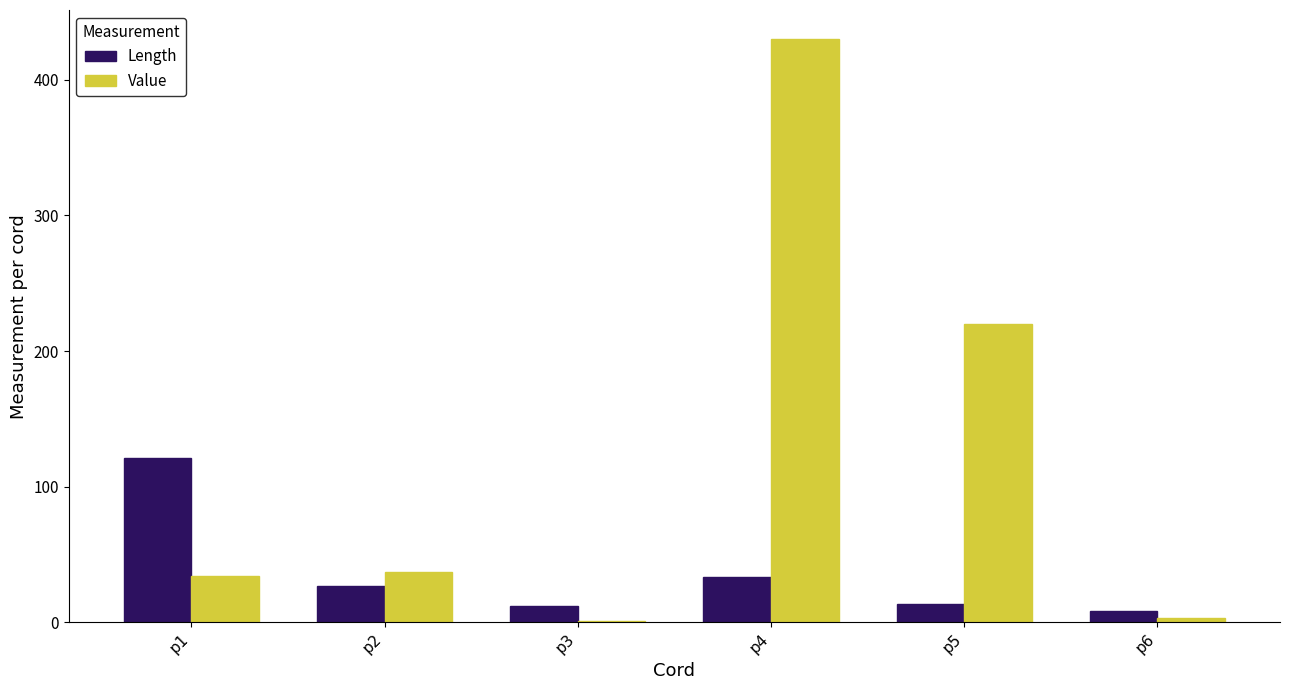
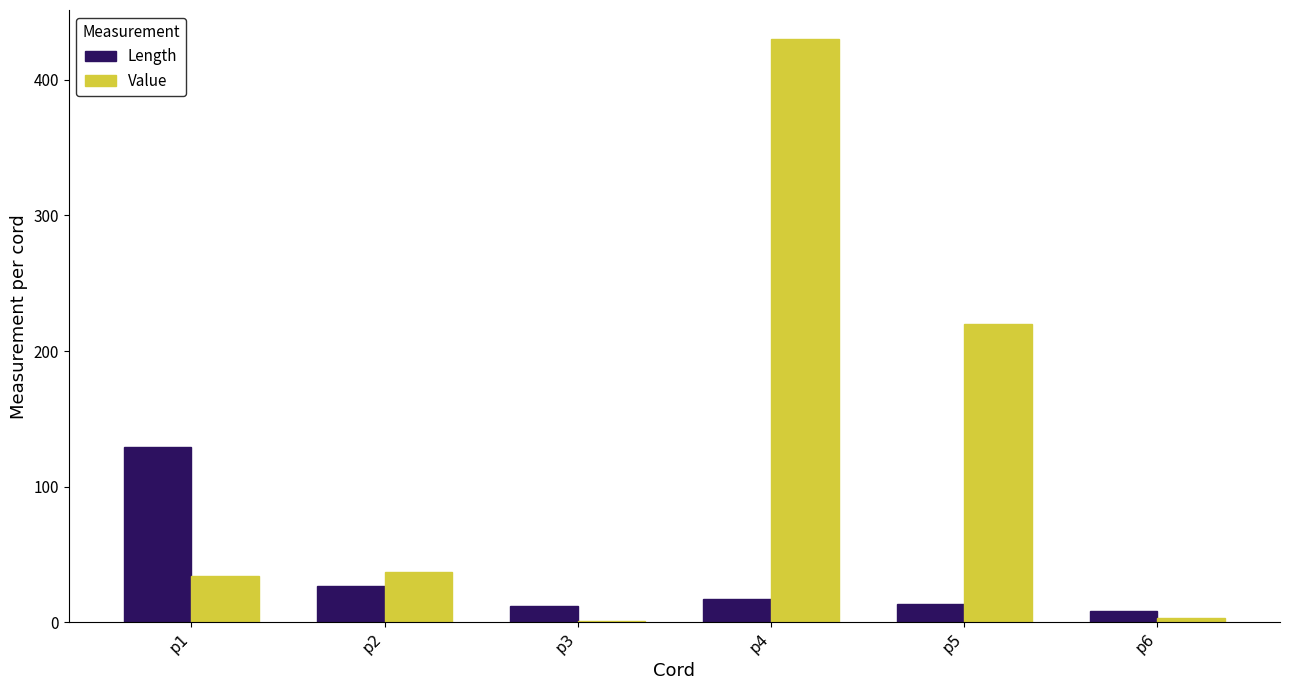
  {
    "Length": {
-     "p1": 122,
+     "p1": 129,
      "p2": 27,
      "p3": 12,
-     "p4": 34,
+     "p4": 17,
      "p5": 14,
      "p6": 8
    },
    "Value": {
      "p1": 34,
      "p2": 37,
      "p4": 430,
      "p5": 220,
      "p6": 3
    }
  }
